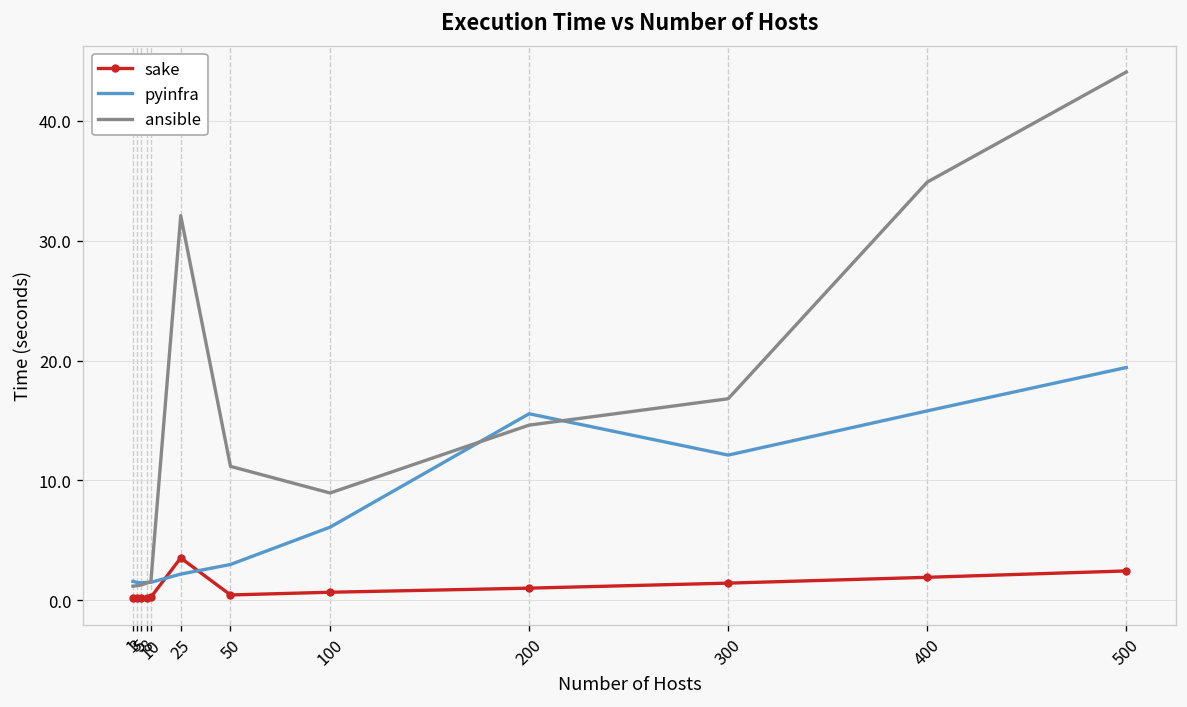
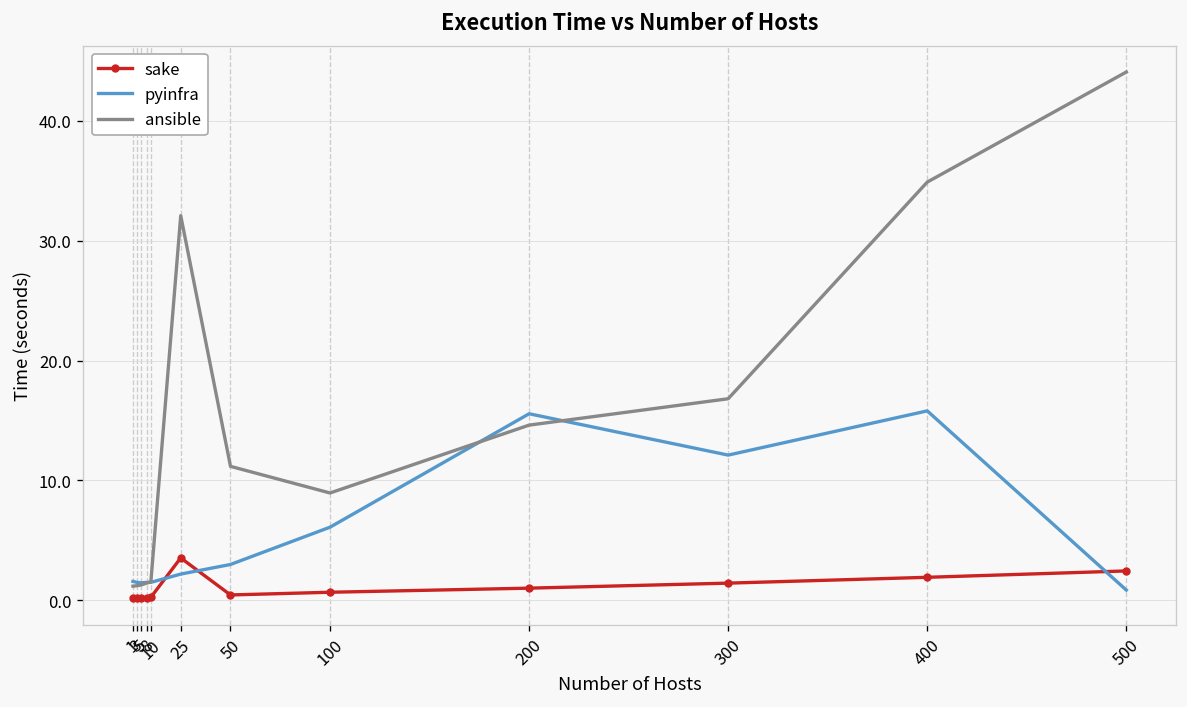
  {
    "sake": {
      "1": 0,
      "3": 0,
      "5": 0,
      "8": 0,
      "10": 0,
      "25": 4,
      "50": 0,
      "100": 1,
      "200": 1,
      "300": 1,
      "400": 2,
      "500": 2
    },
    "pyinfra": {
      "1": 2,
      "3": 1,
      "25": 2,
      "50": 3,
      "100": 6,
      "200": 16,
      "300": 12,
      "400": 16,
-     "500": 19
+     "500": 1
    },
    "ansible": {
      "1": 1,
      "3": 1,
      "25": 32,
      "50": 11,
      "100": 9,
      "200": 15,
      "300": 17,
      "400": 35,
      "500": 44
    }
  }
